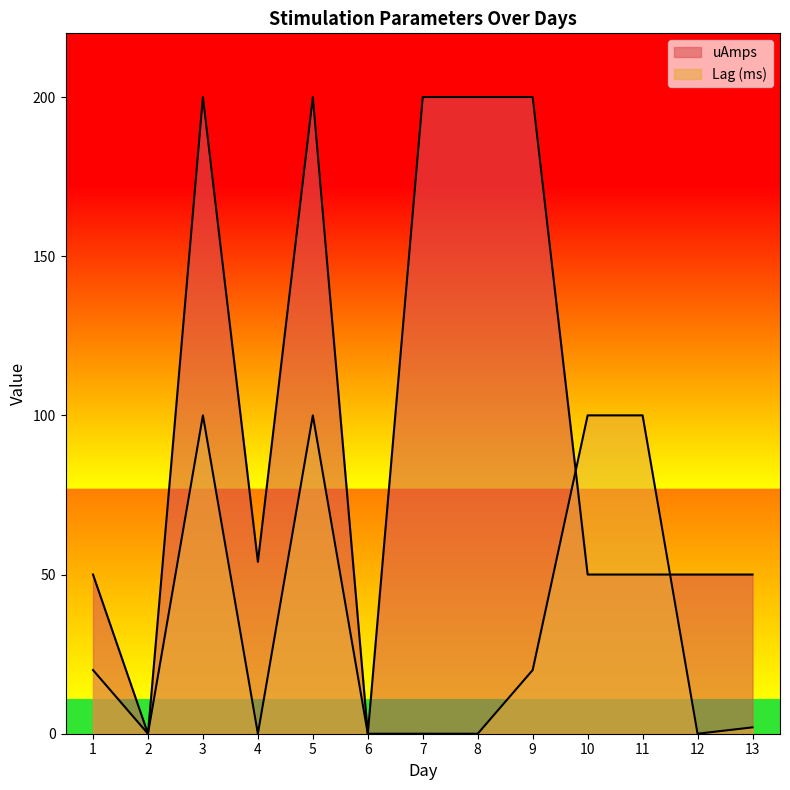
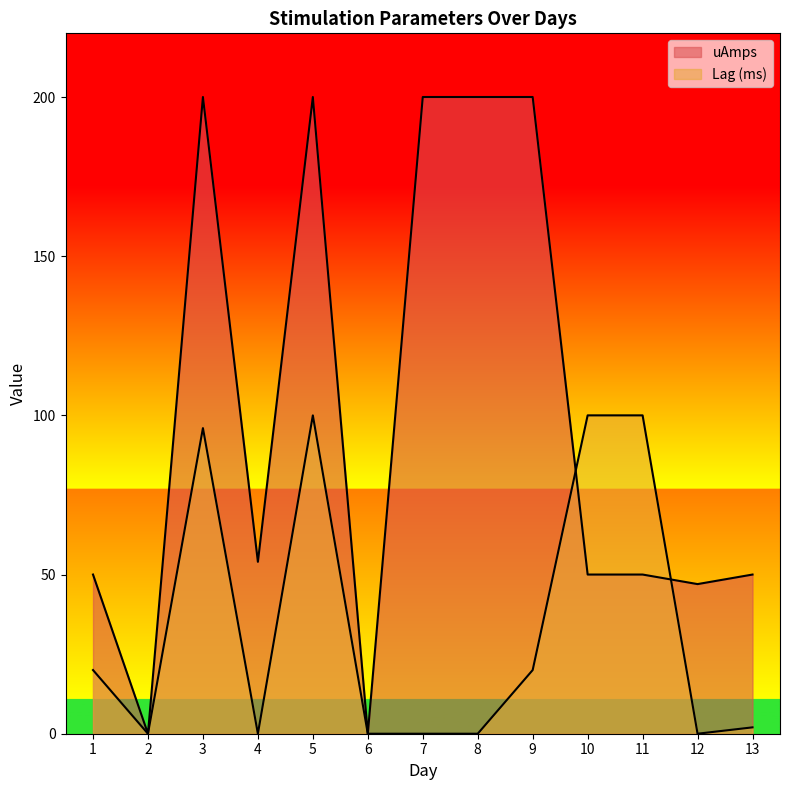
  {
    "uAmps": {
      "1": 50,
      "3": 200,
      "4": 54,
      "5": 200,
      "7": 200,
      "8": 200,
      "9": 200,
      "10": 50,
      "11": 50,
-     "12": 50,
+     "12": 47,
      "13": 50
    },
    "Lag (ms)": {
      "1": 20,
-     "3": 100,
+     "3": 96,
      "4": 0,
      "5": 100,
      "7": 0,
      "8": 0,
      "9": 20,
      "10": 100,
      "11": 100,
      "12": 0,
      "13": 2
    }
  }
